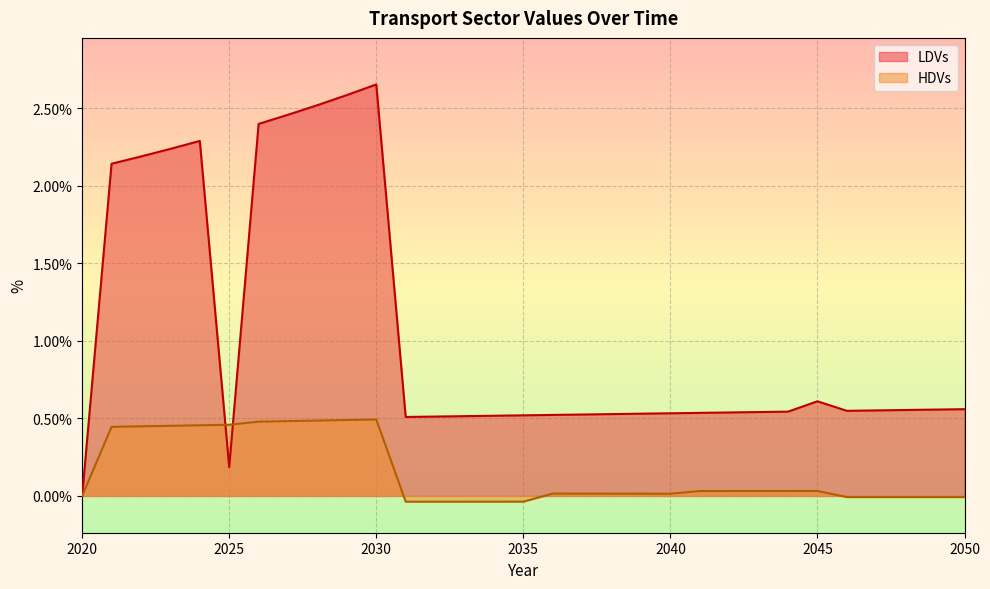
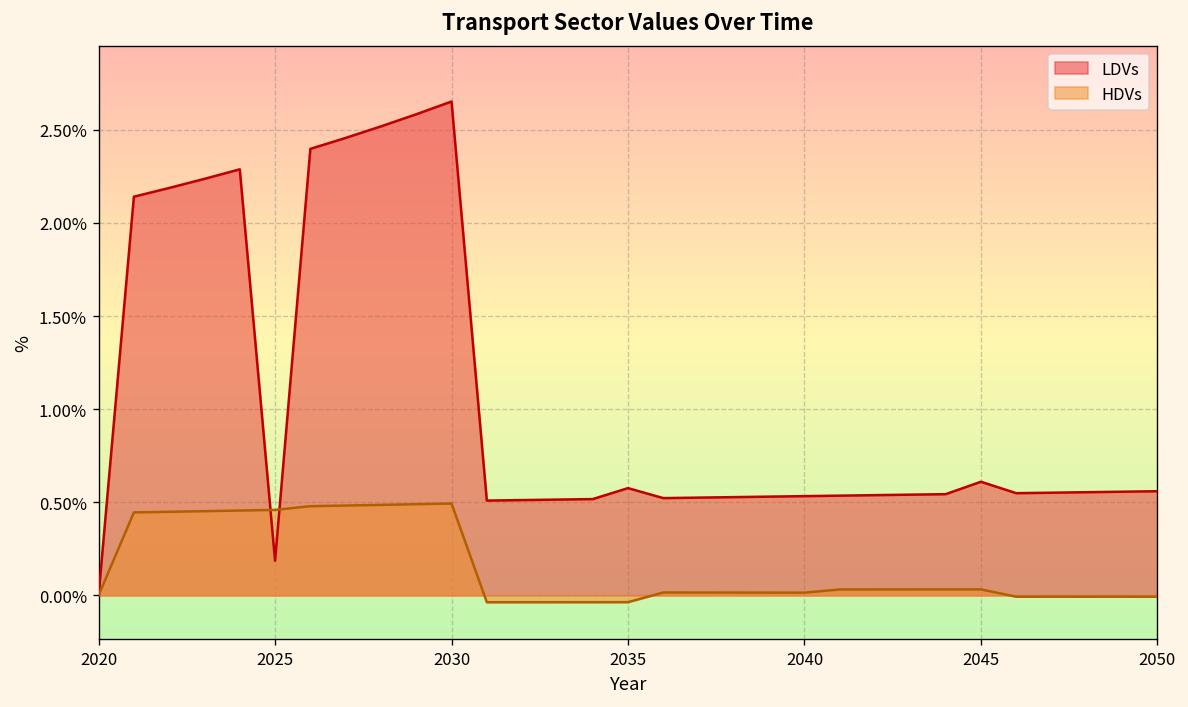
  {
    "LDVs": {
      "2025": "0.19%",
      "2030": "2.65%",
-     "2035": "0.52%",
+     "2035": "0.58%",
      "2040": "0.53%",
      "2045": "0.61%",
      "2050": "0.56%"
    }
  }
